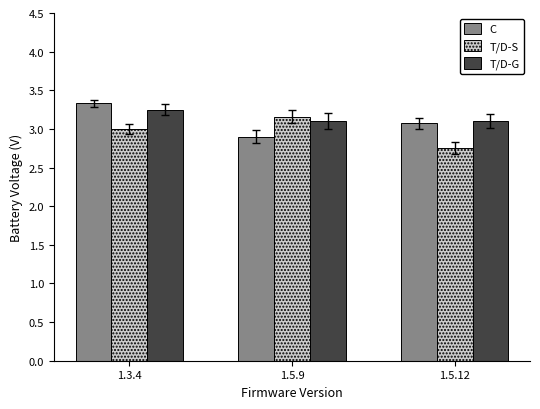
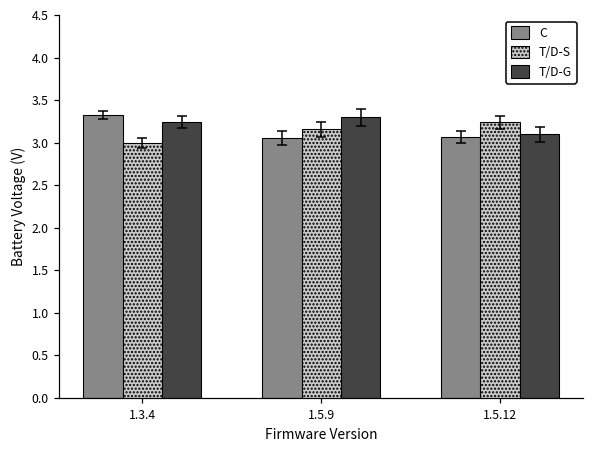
  {
    "C": {
      "1.3.4": 3.3,
-     "1.5.9": 2.9,
+     "1.5.9": 3.1,
      "1.5.12": 3.1
    },
    "T/D-S": {
      "1.3.4": 3.0,
      "1.5.9": 3.2,
-     "1.5.12": 2.8
+     "1.5.12": 3.2
    },
    "T/D-G": {
      "1.3.4": 3.3,
-     "1.5.9": 3.1,
+     "1.5.9": 3.3,
      "1.5.12": 3.1
    }
  }
